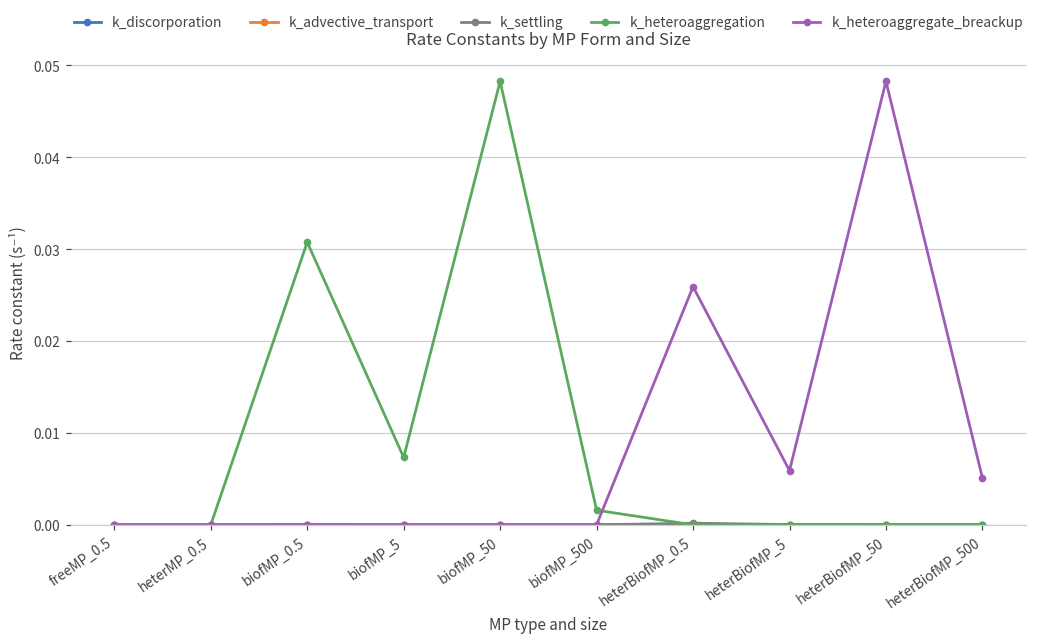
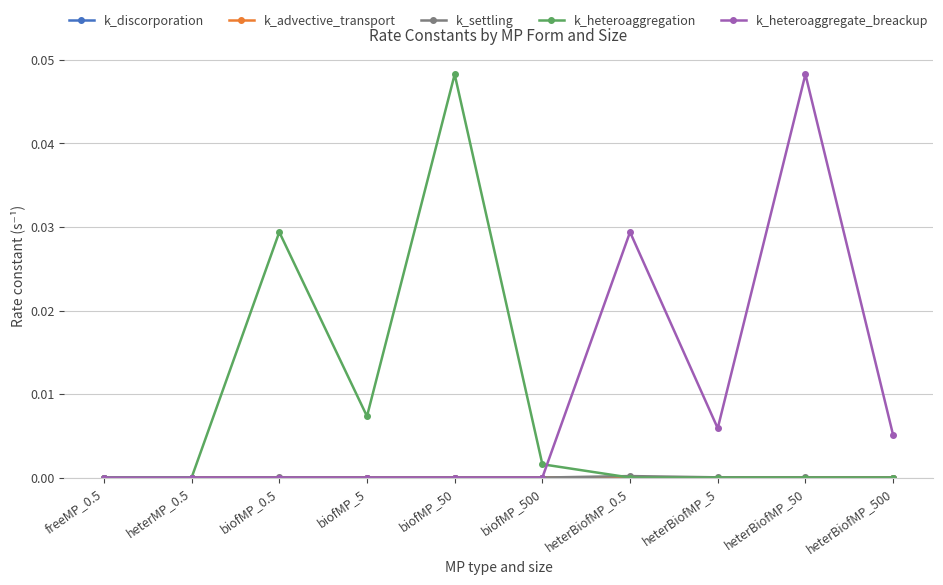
  {
    "k_heteroaggregation": {
-     "biofMP_0.5": 0.031,
+     "biofMP_0.5": 0.029,
      "biofMP_5": 0.007,
      "biofMP_50": 0.048,
      "biofMP_500": 0.002
    },
    "k_heteroaggregate_breackup": {
-     "heterBiofMP_0.5": 0.026,
+     "heterBiofMP_0.5": 0.029,
      "heterBiofMP_5": 0.006,
      "heterBiofMP_50": 0.048,
      "heterBiofMP_500": 0.005
    }
  }
